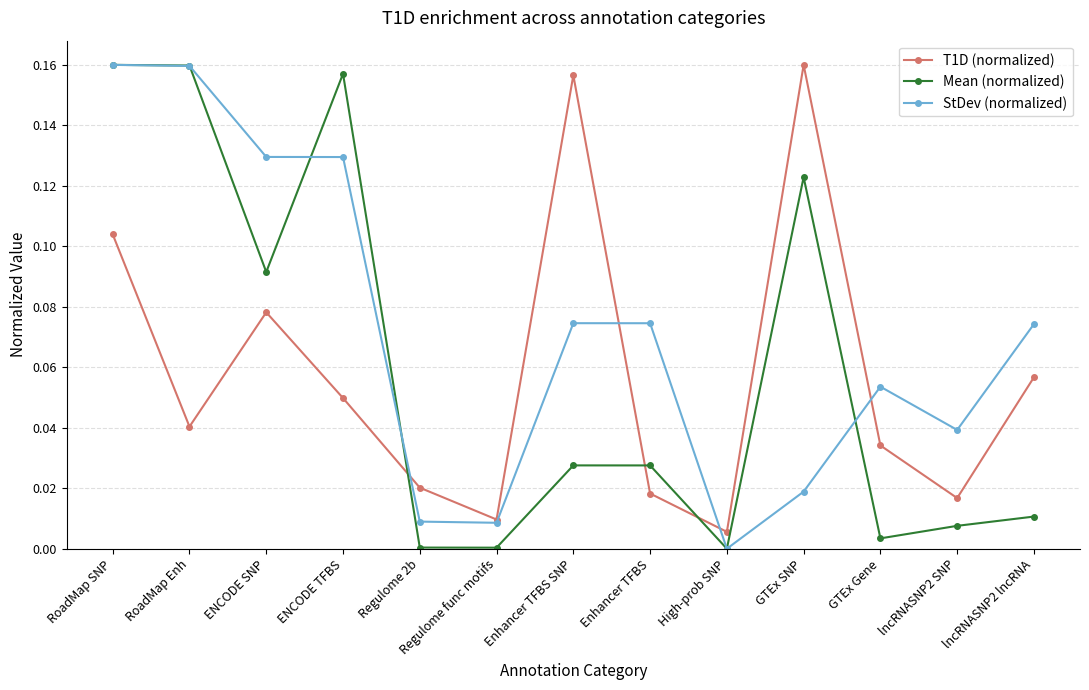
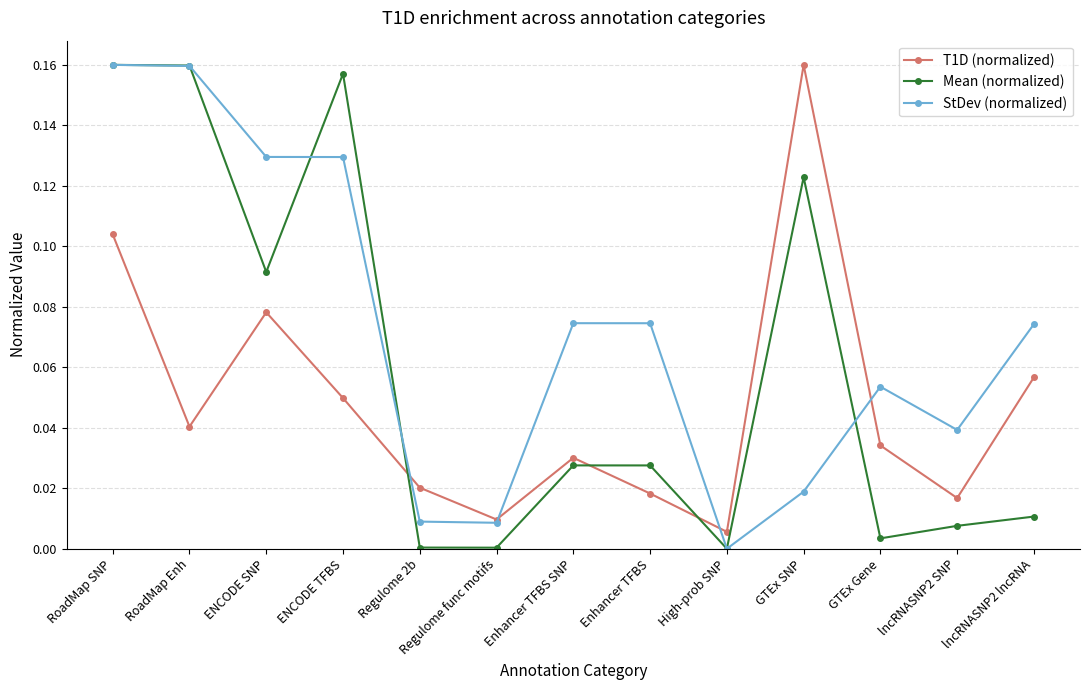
  {
    "T1D (normalized)": {
      "RoadMap SNP": 0.104,
      "RoadMap Enh": 0.040,
      "ENCODE SNP": 0.078,
      "ENCODE TFBS": 0.050,
      "Regulome 2b": 0.020,
      "Regulome func motifs": 0.010,
-     "Enhancer TFBS SNP": 0.157,
+     "Enhancer TFBS SNP": 0.030,
      "Enhancer TFBS": 0.018,
      "High-prob SNP": 0.006,
      "GTEx SNP": 0.160,
      "GTEx Gene": 0.034,
      "lncRNASNP2 SNP": 0.017,
      "lncRNASNP2 lncRNA": 0.057
    },
    "Mean (normalized)": {
      "ENCODE SNP": 0.092,
      "ENCODE TFBS": 0.157,
      "Regulome 2b": 0.000,
      "Regulome func motifs": 0.000,
      "Enhancer TFBS SNP": 0.028,
      "Enhancer TFBS": 0.028,
      "GTEx SNP": 0.123,
      "GTEx Gene": 0.003,
      "lncRNASNP2 SNP": 0.008,
      "lncRNASNP2 lncRNA": 0.011
    },
    "StDev (normalized)": {
      "ENCODE SNP": 0.130,
      "ENCODE TFBS": 0.130,
      "Regulome 2b": 0.009,
      "Regulome func motifs": 0.009,
      "Enhancer TFBS SNP": 0.075,
      "Enhancer TFBS": 0.075,
      "GTEx SNP": 0.019,
      "GTEx Gene": 0.054,
      "lncRNASNP2 SNP": 0.039,
      "lncRNASNP2 lncRNA": 0.074
    }
  }
